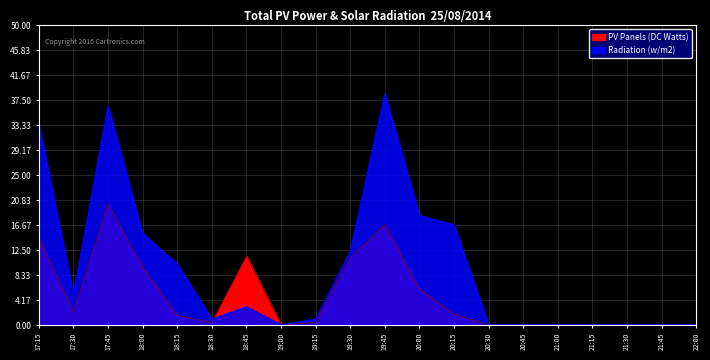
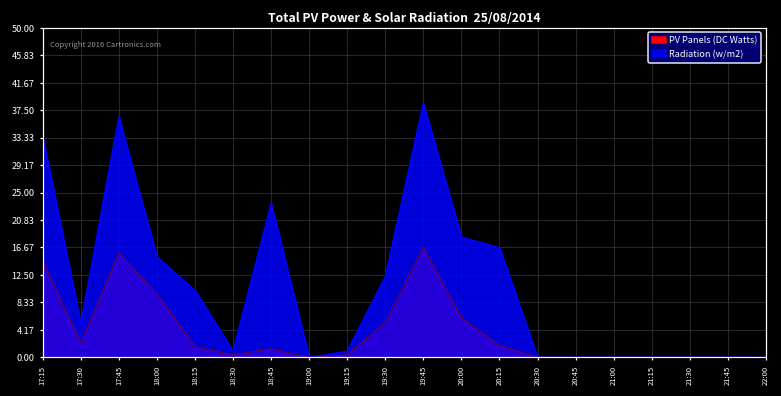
  {
    "PV Panels (DC Watts)": {
      "17:15": 15,
      "17:30": 2,
-     "17:45": 20,
+     "17:45": 16,
      "18:00": 10,
      "18:15": 2,
      "18:30": 0,
-     "18:45": 12,
+     "18:45": 1,
      "19:15": 0,
-     "19:30": 11,
+     "19:30": 5,
      "19:45": 17,
      "20:00": 6,
      "20:15": 2
    },
    "Radiation (w/m2)": {
      "17:15": 33,
      "17:30": 5,
      "17:45": 36,
      "18:00": 15,
      "18:15": 10,
      "18:30": 1,
-     "18:45": 3,
+     "18:45": 23,
      "19:15": 1,
      "19:30": 12,
      "19:45": 39,
      "20:00": 18,
      "20:15": 17
    }
  }
